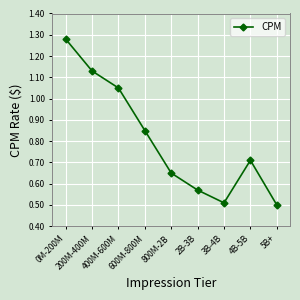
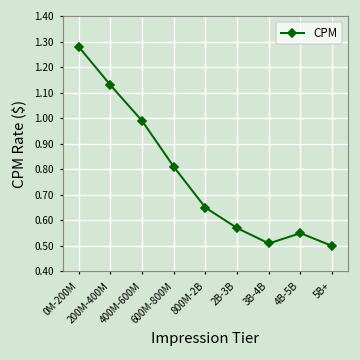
  {
    "0M-200M": 1.28,
    "200M-400M": 1.13,
-   "400M-600M": 1.05,
-   "600M-800M": 0.85,
+   "400M-600M": 0.99,
+   "600M-800M": 0.81,
    "800M-2B": 0.65,
    "2B-3B": 0.57,
    "3B-4B": 0.51,
-   "4B-5B": 0.71,
+   "4B-5B": 0.55,
    "5B+": 0.50
  }
